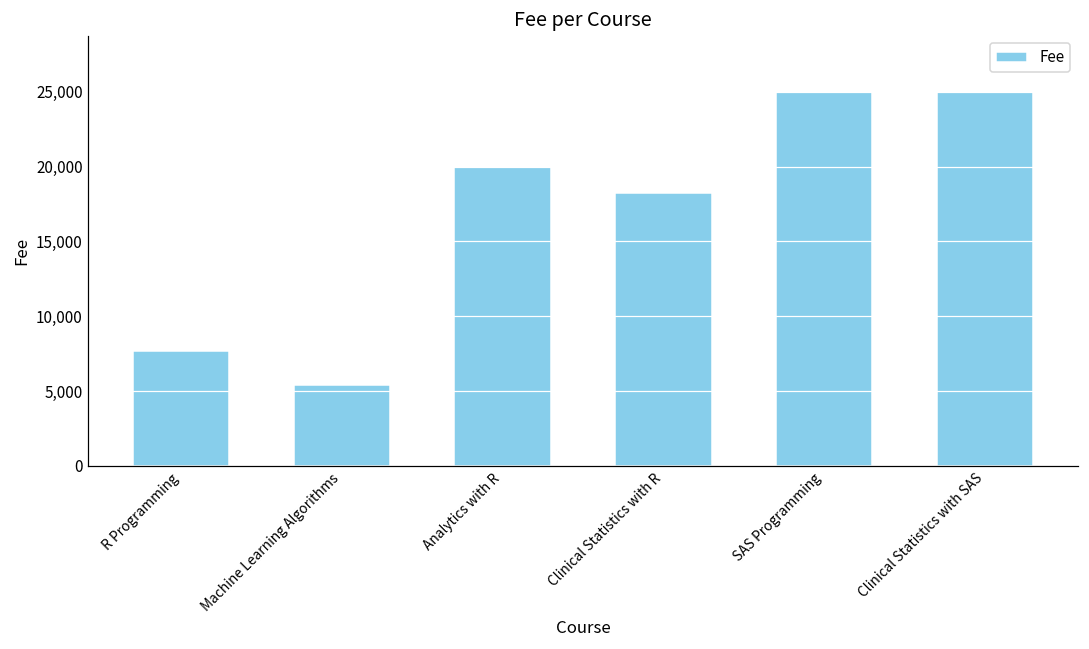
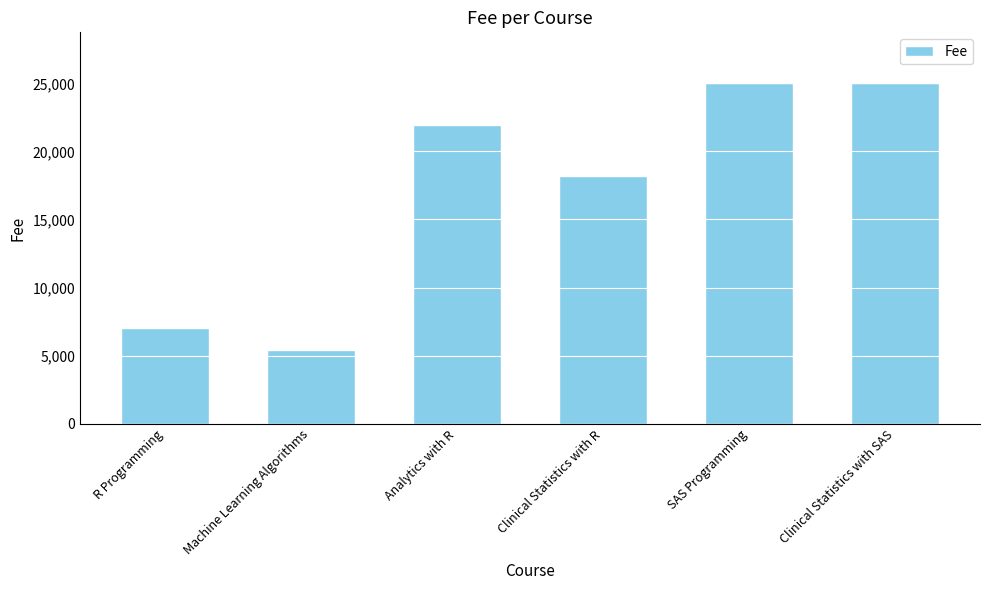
  {
-   "R Programming": "7,700",
+   "R Programming": "7,000",
    "Machine Learning Algorithms": "5,400",
-   "Analytics with R": "20,000",
+   "Analytics with R": "21,900",
    "Clinical Statistics with R": "18,200",
    "SAS Programming": "25,000",
    "Clinical Statistics with SAS": "25,000"
  }
